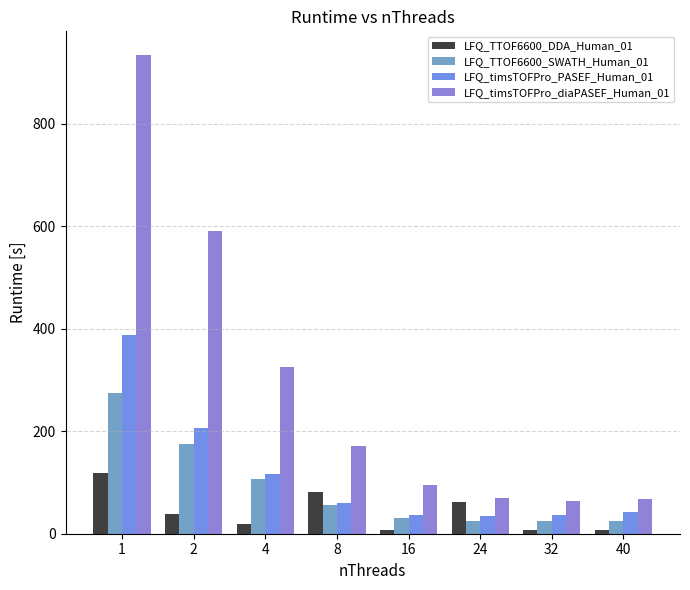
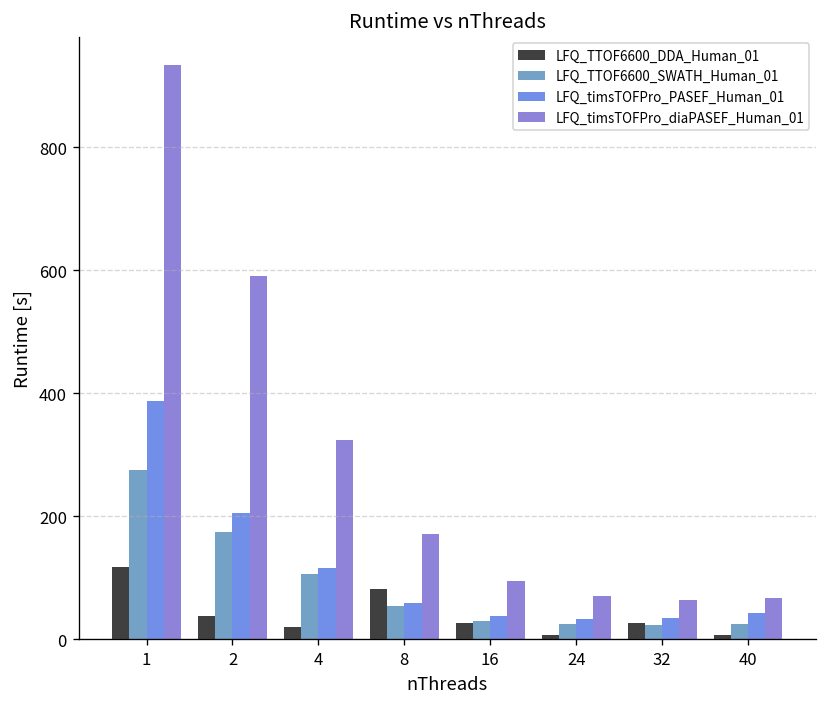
  {
    "LFQ_TTOF6600_DDA_Human_01": {
      "1": 120,
      "2": 40,
      "4": 20,
      "8": 80,
-     "16": 10,
-     "24": 60,
-     "32": 10,
+     "16": 30,
+     "24": 10,
+     "32": 30,
      "40": 10
    }
  }
